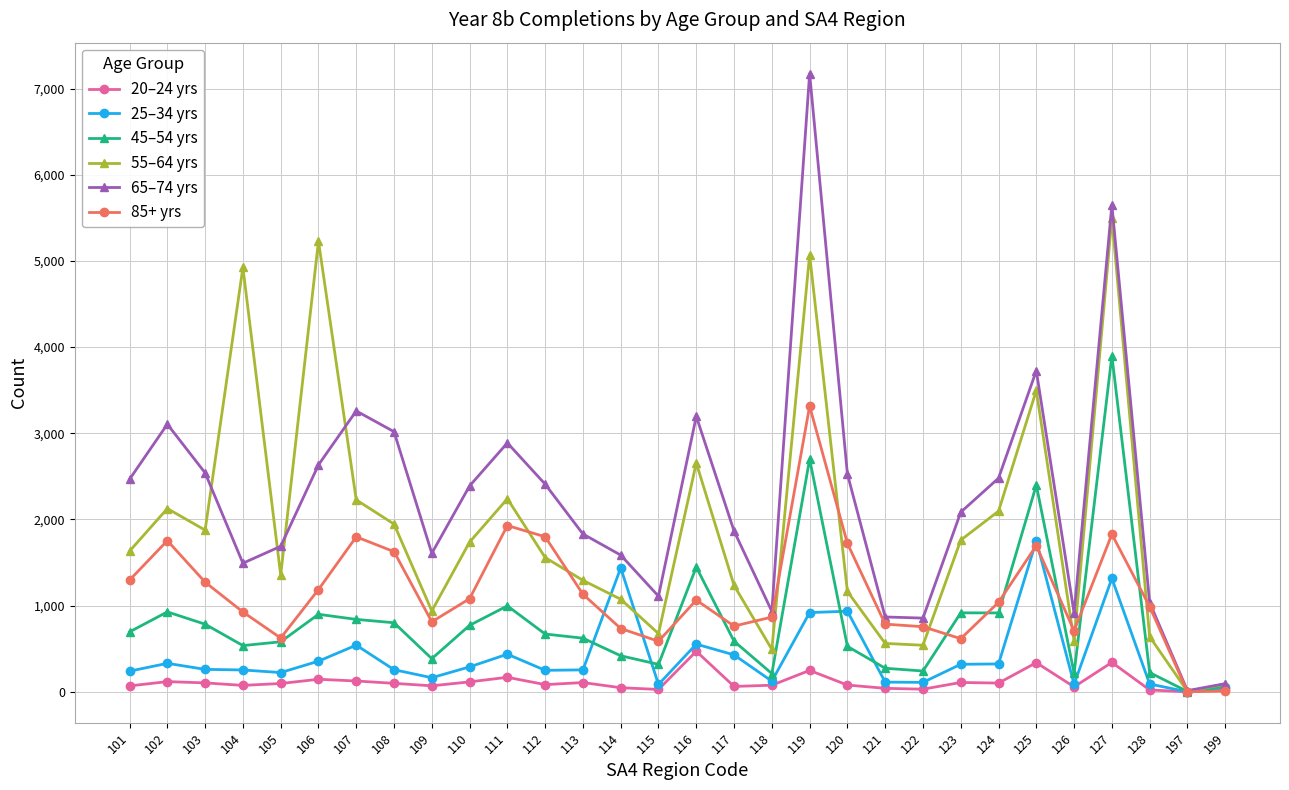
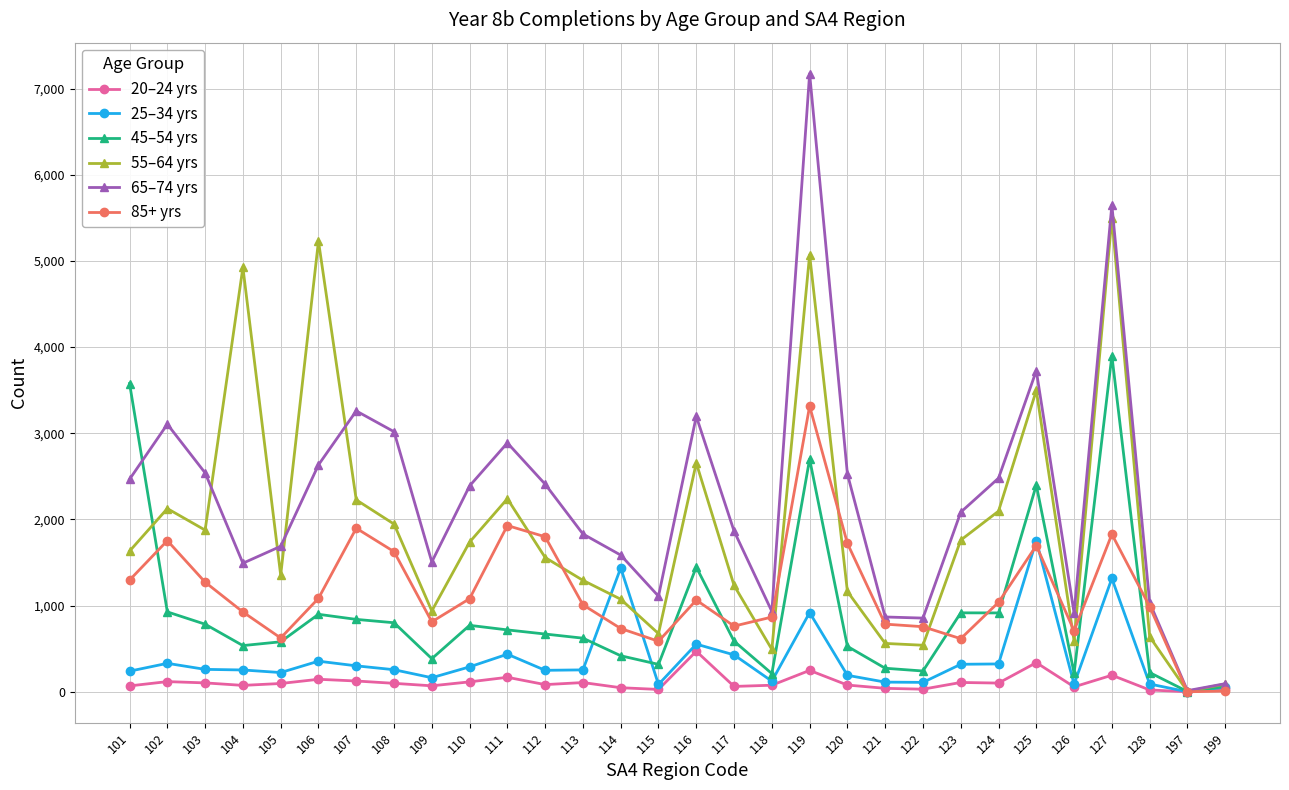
  {
    "20–24 yrs": {
      "101": "100",
      "102": "100",
      "103": "100",
      "104": "100",
      "105": "100",
      "106": "100",
      "107": "100",
      "108": "100",
      "109": "100",
      "110": "100",
      "111": "200",
      "112": "100",
      "113": "100",
      "114": "0",
      "115": "0",
      "116": "500",
      "117": "100",
      "118": "100",
      "119": "200",
      "120": "100",
      "121": "0",
      "122": "0",
      "123": "100",
      "124": "100",
      "125": "300",
      "126": "100",
-     "127": "300",
+     "127": "200",
      "128": "0"
    },
    "25–34 yrs": {
      "101": "200",
      "102": "300",
      "103": "300",
      "104": "300",
      "105": "200",
      "106": "400",
-     "107": "500",
+     "107": "300",
      "108": "300",
      "109": "200",
      "110": "300",
      "111": "400",
      "112": "200",
      "113": "300",
      "114": "1,400",
      "115": "100",
      "116": "600",
      "117": "400",
      "118": "100",
      "119": "900",
-     "120": "900",
+     "120": "200",
      "121": "100",
      "122": "100",
      "123": "300",
      "124": "300",
      "125": "1,800",
      "126": "100",
      "127": "1,300",
      "128": "100"
    },
    "45–54 yrs": {
-     "101": "700",
+     "101": "3,600",
      "102": "900",
      "103": "800",
      "104": "500",
      "105": "600",
      "106": "900",
      "107": "800",
      "108": "800",
      "109": "400",
      "110": "800",
-     "111": "1,000",
+     "111": "700",
      "112": "700",
      "113": "600",
      "114": "400",
      "115": "300",
      "116": "1,400",
      "117": "600",
      "118": "200",
      "119": "2,700",
      "120": "500",
      "121": "300",
      "122": "200",
      "123": "900",
      "124": "900",
      "125": "2,400",
      "126": "200",
      "127": "3,900",
      "128": "200"
    },
    "55–64 yrs": {
      "101": "1,600",
      "102": "2,100",
      "103": "1,900",
      "104": "4,900",
      "105": "1,400",
      "106": "5,200",
      "107": "2,200",
      "108": "1,900",
      "109": "900",
      "110": "1,700",
      "111": "2,200",
      "112": "1,600",
      "113": "1,300",
      "114": "1,100",
      "115": "700",
      "116": "2,700",
      "117": "1,200",
      "118": "500",
      "119": "5,100",
      "120": "1,200",
      "121": "600",
      "122": "500",
      "123": "1,800",
      "124": "2,100",
      "125": "3,500",
      "126": "600",
      "127": "5,500",
      "128": "600"
    },
    "65–74 yrs": {
      "101": "2,500",
      "102": "3,100",
      "103": "2,500",
      "104": "1,500",
      "105": "1,700",
      "106": "2,600",
      "107": "3,300",
      "108": "3,000",
-     "109": "1,600",
+     "109": "1,500",
      "110": "2,400",
      "111": "2,900",
      "112": "2,400",
      "113": "1,800",
      "114": "1,600",
      "115": "1,100",
      "116": "3,200",
      "117": "1,900",
      "118": "900",
      "119": "7,200",
      "120": "2,500",
      "121": "900",
      "122": "900",
      "123": "2,100",
      "124": "2,500",
      "125": "3,700",
      "126": "900",
      "127": "5,600",
      "128": "1,000"
    },
    "85+ yrs": {
      "101": "1,300",
      "102": "1,800",
      "103": "1,300",
      "104": "900",
      "105": "600",
-     "106": "1,200",
-     "107": "1,800",
+     "106": "1,100",
+     "107": "1,900",
      "108": "1,600",
      "109": "800",
      "110": "1,100",
      "111": "1,900",
      "112": "1,800",
-     "113": "1,100",
+     "113": "1,000",
      "114": "700",
      "115": "600",
      "116": "1,100",
      "117": "800",
      "118": "900",
      "119": "3,300",
      "120": "1,700",
      "121": "800",
      "122": "800",
      "123": "600",
      "124": "1,000",
      "125": "1,700",
      "126": "700",
      "127": "1,800",
      "128": "1,000"
    }
  }
